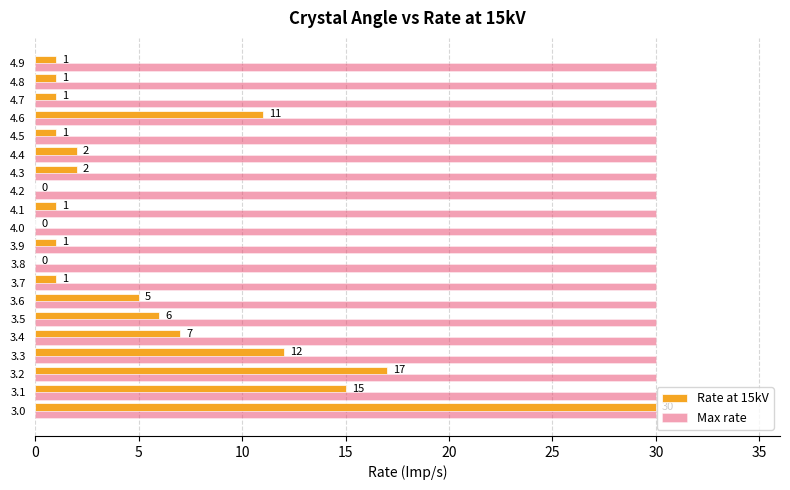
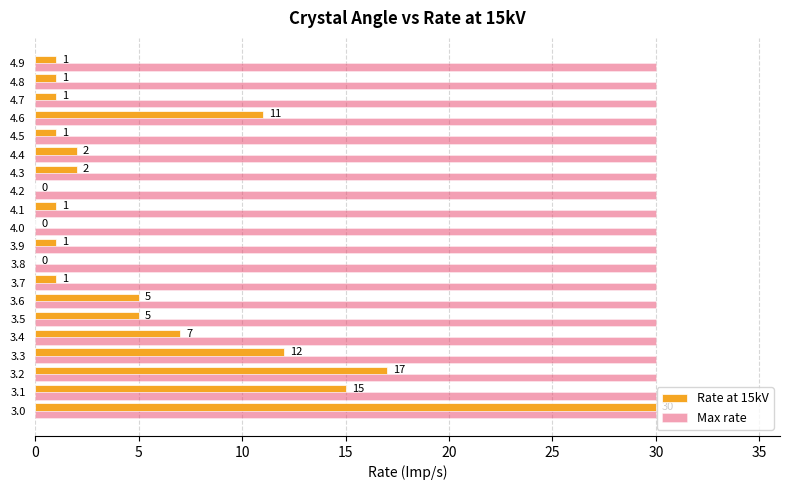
  {
    "Rate at 15kV": {
      "4.9": 1,
      "4.8": 1,
      "4.7": 1,
      "4.6": 11,
      "4.5": 1,
      "4.4": 2,
      "4.3": 2,
      "4.2": 0,
      "4.1": 1,
      "4.0": 0,
      "3.9": 1,
      "3.8": 0,
      "3.7": 1,
      "3.6": 5,
-     "3.5": 6,
+     "3.5": 5,
      "3.4": 7,
      "3.3": 12,
      "3.2": 17,
      "3.1": 15
    },
    "Max rate": {
      "4.9": 30.0,
      "4.8": 30.0,
      "4.7": 30.0,
      "4.6": 30.0,
      "4.5": 30.0,
      "4.4": 30.0,
      "4.3": 30.0,
      "4.2": 30.0,
      "4.1": 30.0,
      "4.0": 30.0,
      "3.9": 30.0,
      "3.8": 30.0,
      "3.7": 30.0,
      "3.6": 30.0,
      "3.5": 30.0,
      "3.4": 30.0,
      "3.3": 30.0
    }
  }
